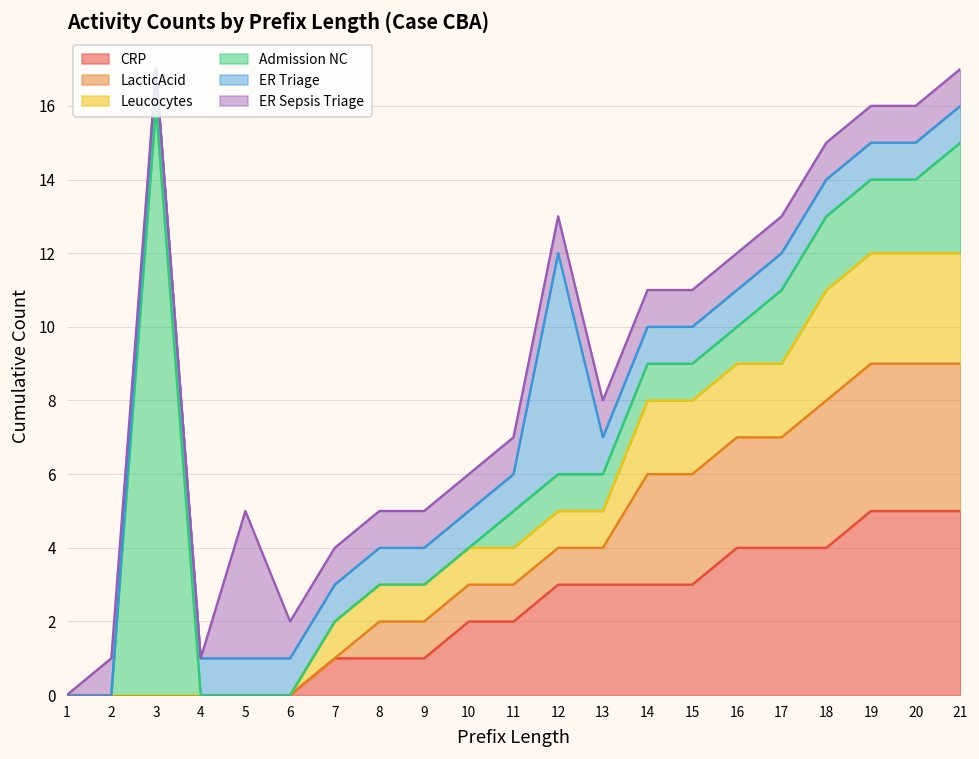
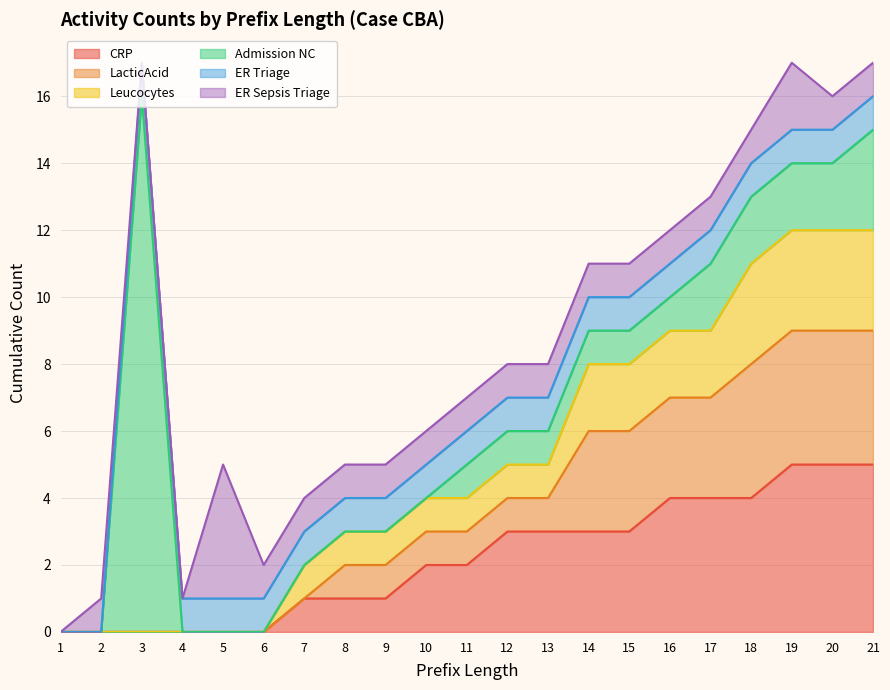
  {
    "Admission NC": {
      "11": 5,
      "12": 6,
      "13": 6,
      "14": 9,
      "15": 9,
      "16": 10,
      "17": 11,
      "18": 13,
      "19": 14,
      "20": 14,
      "21": 15
    },
    "ER Triage": {
      "5": 1,
      "6": 1,
      "7": 3,
      "8": 4,
      "9": 4,
      "10": 5,
      "11": 6,
-     "12": 6,
+     "12": 1,
      "13": 7,
      "14": 10,
      "15": 10,
      "16": 11,
      "17": 12,
      "18": 14,
      "19": 15,
      "20": 15,
      "21": 16
    },
    "ER Sepsis Triage": {
      "2": 1,
      "5": 5,
      "6": 2,
      "7": 4,
      "8": 5,
      "9": 5,
      "10": 6,
      "11": 7,
      "13": 8,
      "14": 11,
      "15": 11,
      "16": 12,
      "17": 13,
      "18": 15,
-     "19": 1,
+     "19": 2,
      "20": 16,
      "21": 17
    }
  }
